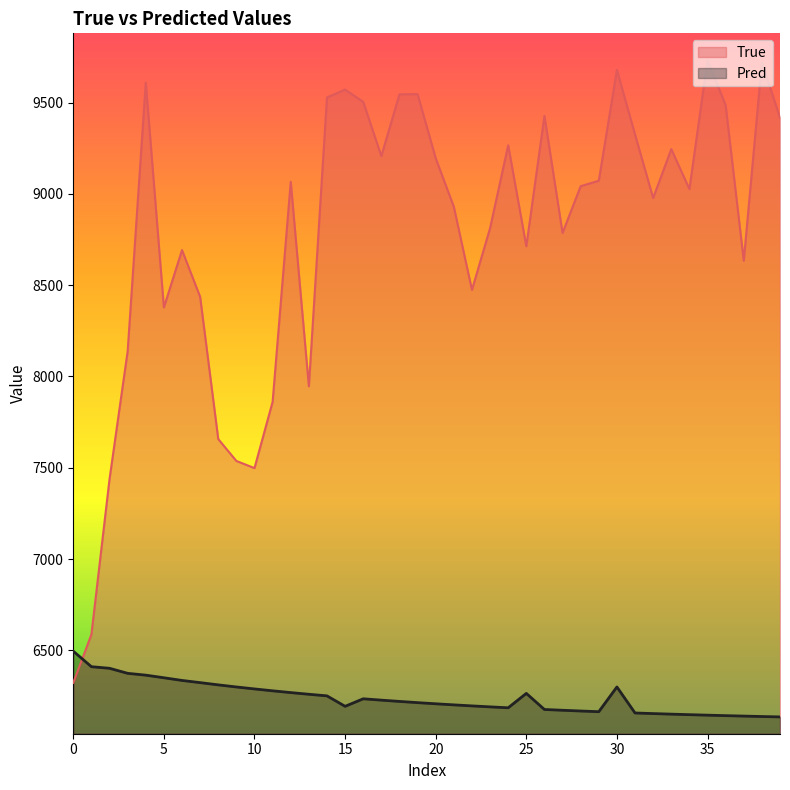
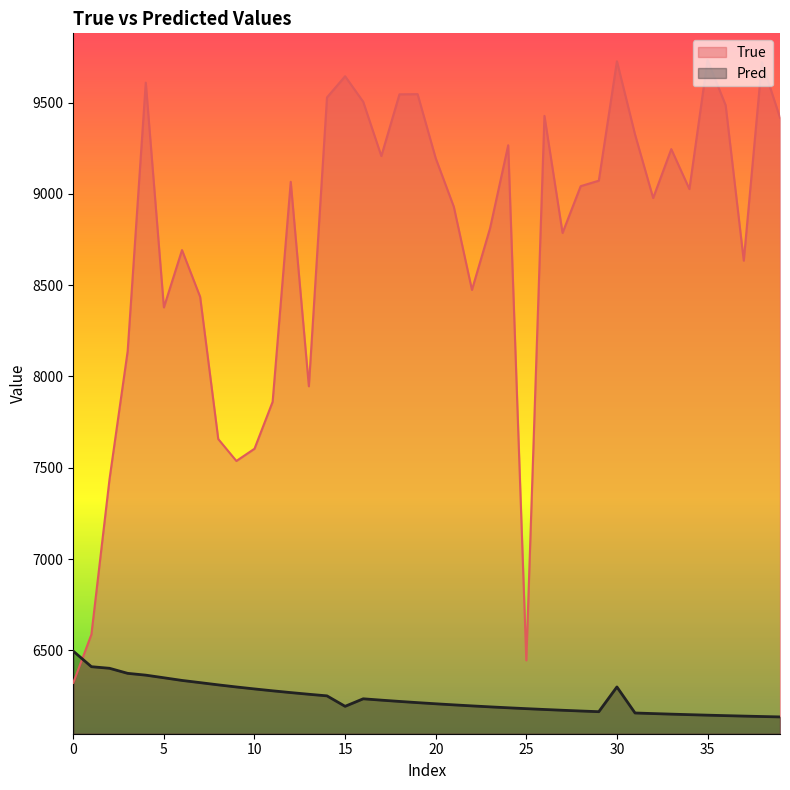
  {
    "True": {
      "0": 6320,
      "5": 8380,
-     "10": 7500,
-     "15": 9570,
+     "10": 7600,
+     "15": 9640,
      "20": 9200,
-     "25": 8710,
-     "30": 9680
+     "25": 6450,
+     "30": 9730
    },
    "Pred": {
      "0": 6500,
      "5": 6350,
      "10": 6290,
      "15": 6190,
      "20": 6210,
-     "25": 6260,
+     "25": 6180,
      "30": 6300,
      "35": 6140
    }
  }
